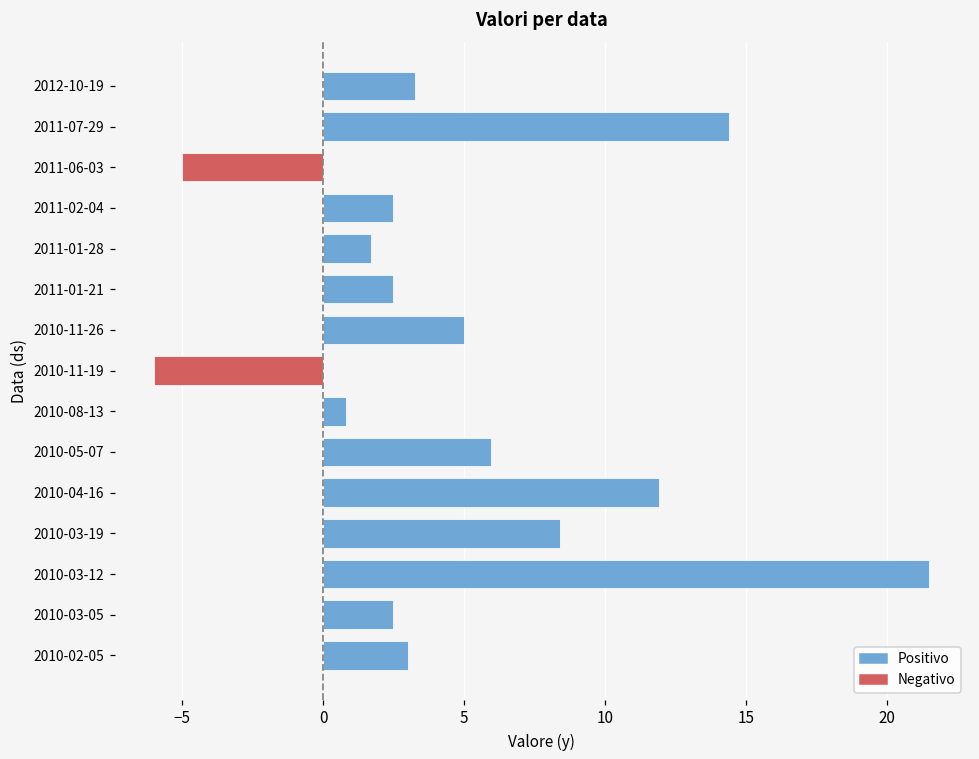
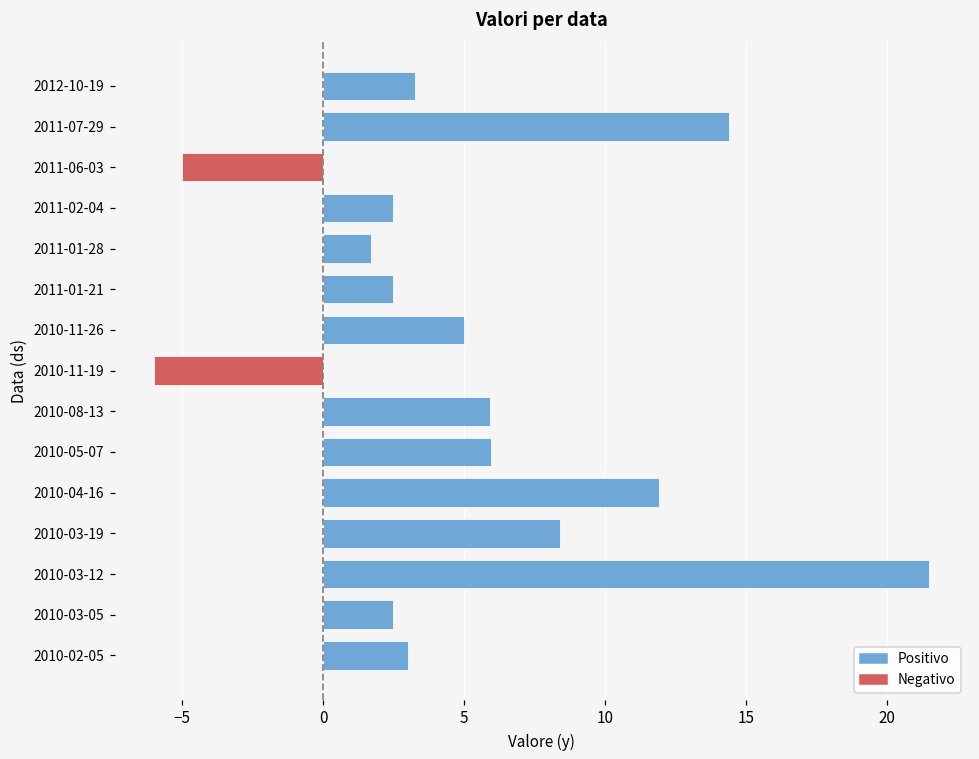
  {
    "2012-10-19": 3.3,
    "2011-07-29": 14.4,
    "2011-06-03": -5.0,
    "2011-02-04": 2.5,
    "2011-01-28": 1.7,
    "2011-01-21": 2.5,
    "2010-11-26": 5.0,
    "2010-11-19": -6.0,
-   "2010-08-13": 0.8,
+   "2010-08-13": 5.9,
    "2010-05-07": 6.0,
    "2010-04-16": 11.9,
    "2010-03-19": 8.4,
    "2010-03-12": 21.5,
    "2010-03-05": 2.5,
    "2010-02-05": 3.0
  }
